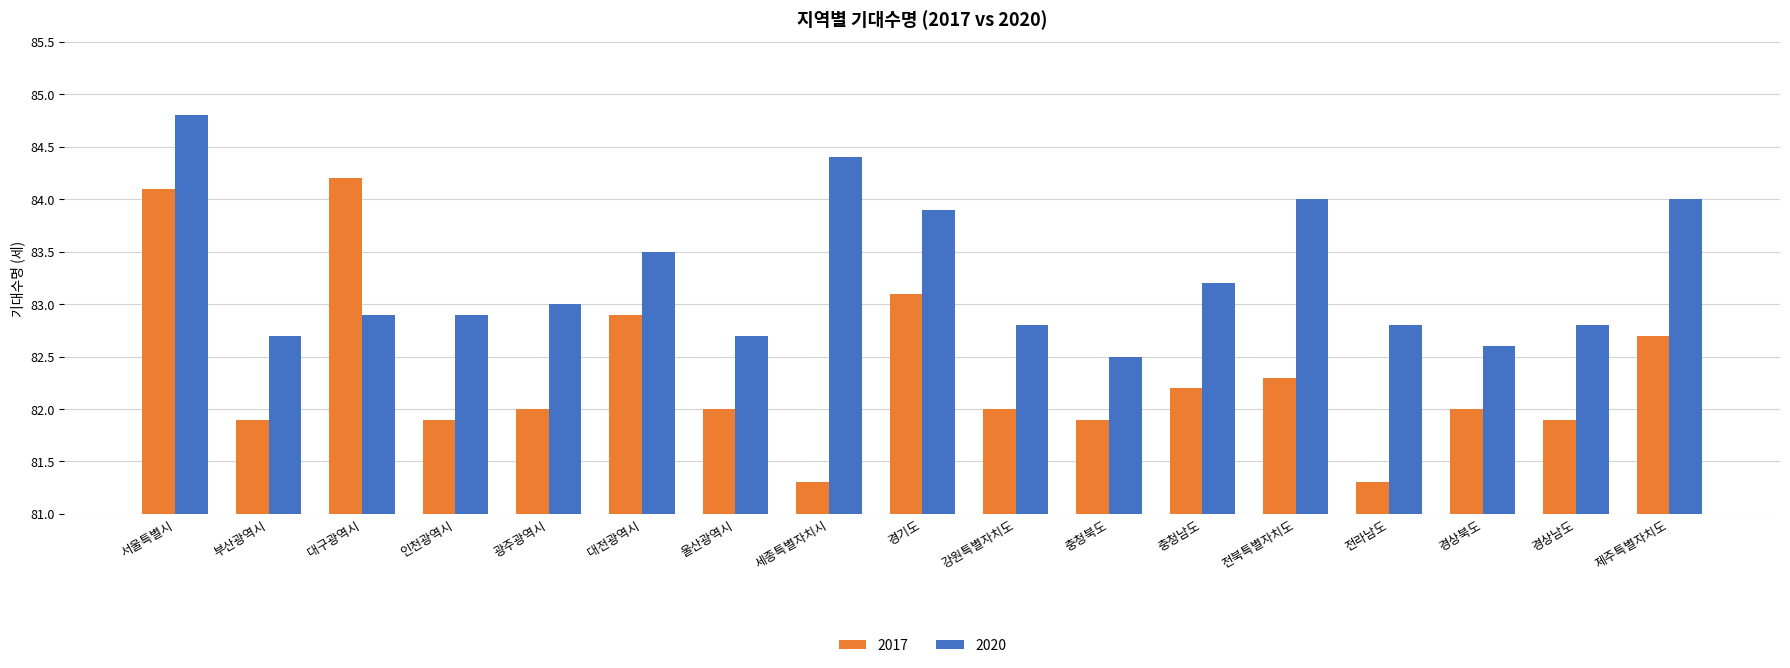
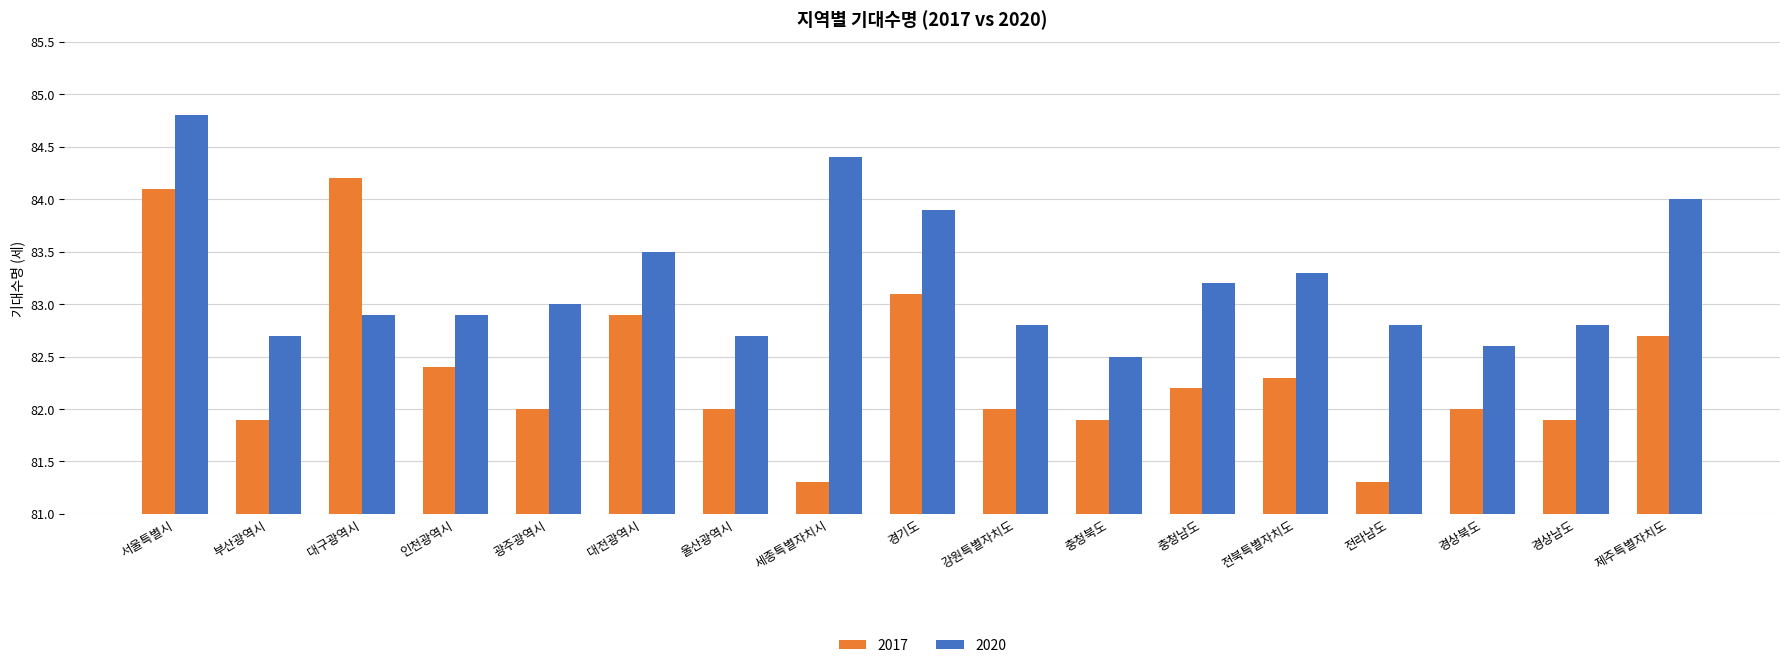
  {
    "2017": {
      "서울특별시": 84.1,
      "부산광역시": 81.9,
      "대구광역시": 84.2,
-     "인천광역시": 81.9,
+     "인천광역시": 82.4,
      "광주광역시": 82.0,
      "대전광역시": 82.9,
      "울산광역시": 82.0,
      "세종특별자치시": 81.3,
      "경기도": 83.1,
      "강원특별자치도": 82.0,
      "충청북도": 81.9,
      "충청남도": 82.2,
      "전북특별자치도": 82.3,
      "전라남도": 81.3,
      "경상북도": 82.0,
      "경상남도": 81.9,
      "제주특별자치도": 82.7
    },
    "2020": {
      "서울특별시": 84.8,
      "부산광역시": 82.7,
      "대구광역시": 82.9,
      "인천광역시": 82.9,
      "광주광역시": 83.0,
      "대전광역시": 83.5,
      "울산광역시": 82.7,
      "세종특별자치시": 84.4,
      "경기도": 83.9,
      "강원특별자치도": 82.8,
      "충청북도": 82.5,
      "충청남도": 83.2,
-     "전북특별자치도": 84.0,
+     "전북특별자치도": 83.3,
      "전라남도": 82.8,
      "경상북도": 82.6,
      "경상남도": 82.8,
      "제주특별자치도": 84.0
    }
  }
